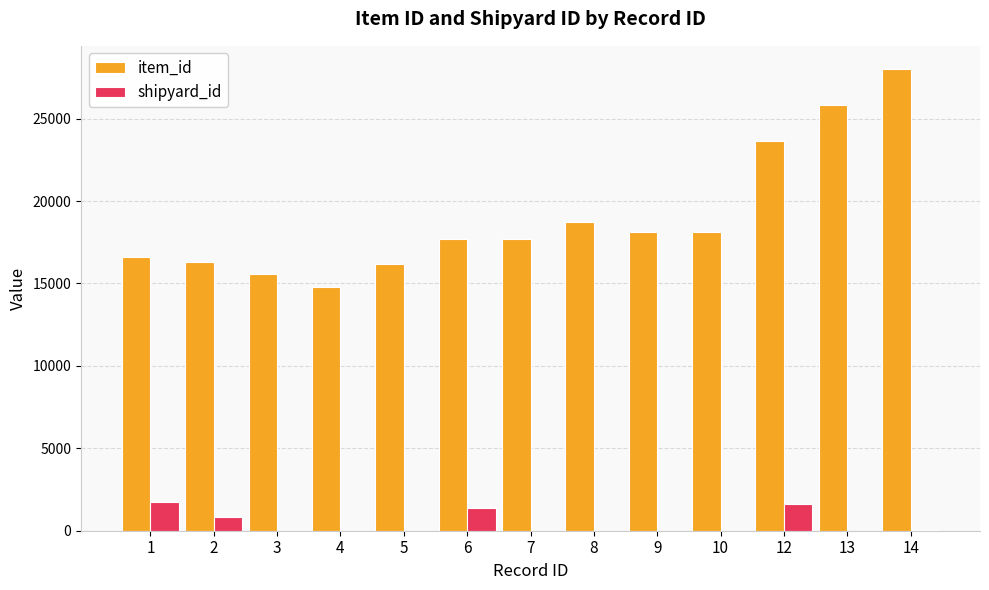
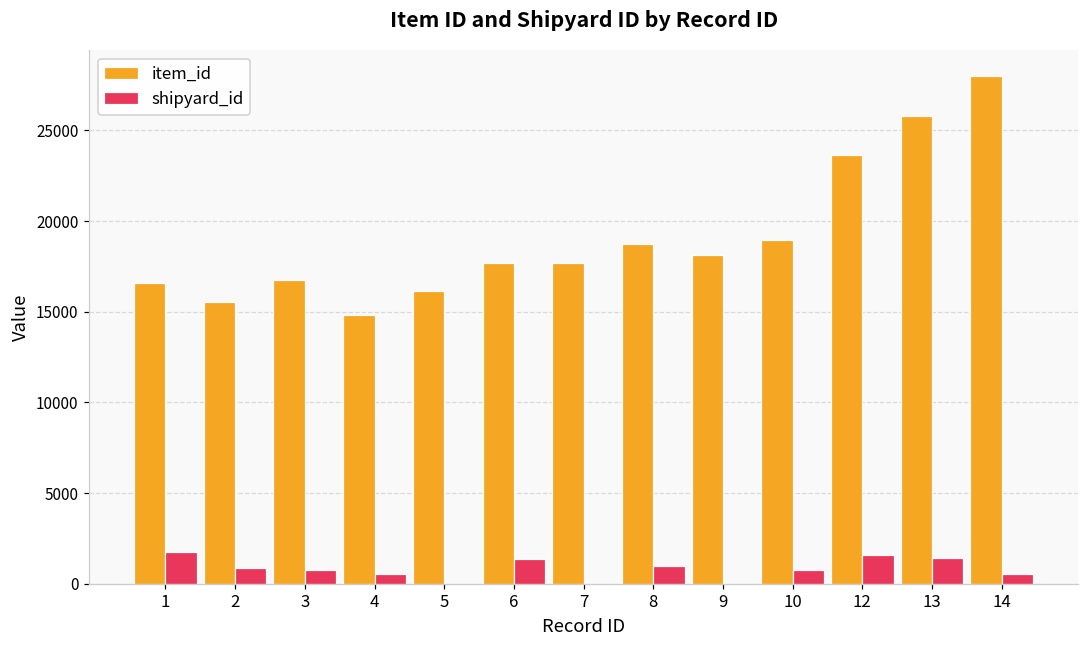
  {
    "item_id": {
      "1": 16600,
-     "2": 16300,
-     "3": 15600,
+     "2": 15600,
+     "3": 16800,
      "4": 14800,
      "5": 16200,
      "6": 17700,
      "7": 17700,
      "8": 18700,
      "9": 18100,
-     "10": 18100,
+     "10": 18900,
      "12": 23600,
      "13": 25800,
      "14": 28000
    },
    "shipyard_id": {
      "1": 1700,
      "2": 900,
-     "3": 0,
-     "4": 0,
+     "3": 800,
+     "4": 500,
      "6": 1400,
-     "8": 0,
-     "10": 0,
+     "8": 1000,
+     "10": 800,
      "12": 1600,
-     "13": 0,
-     "14": 0
+     "13": 1400,
+     "14": 600
    }
  }
